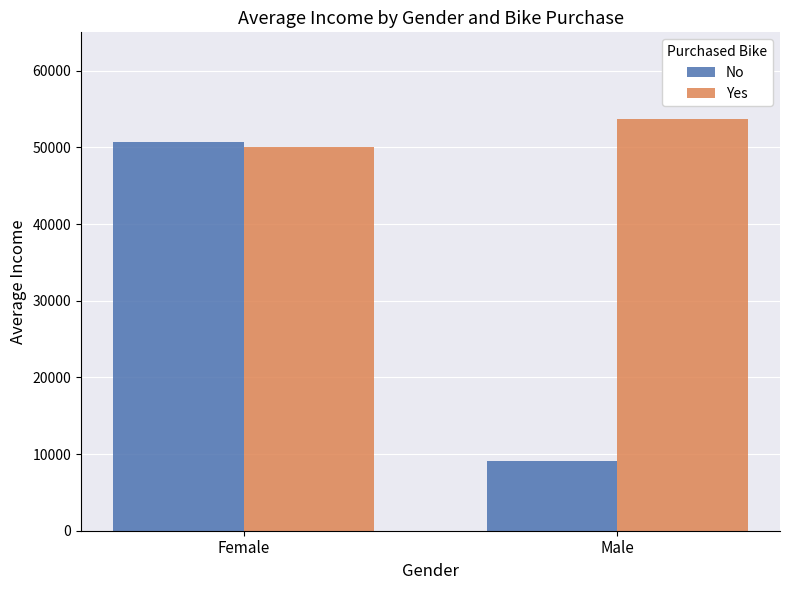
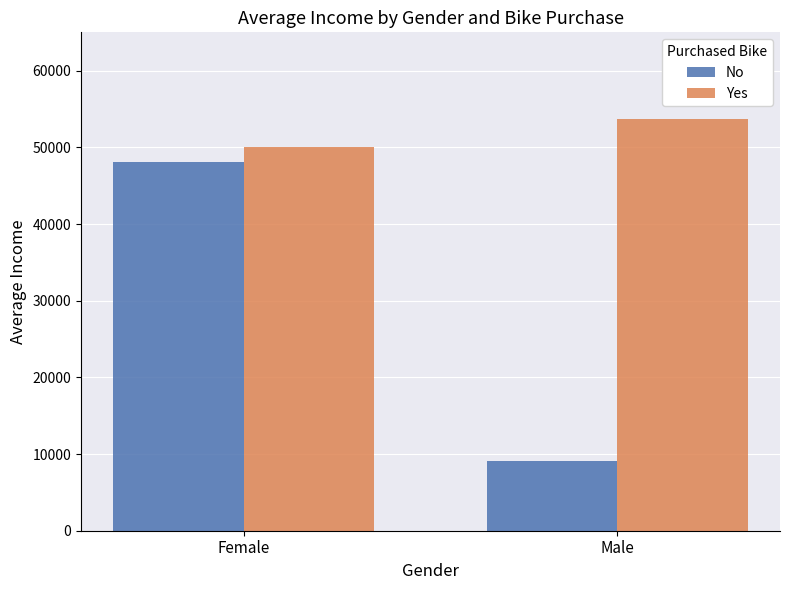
  {
    "No": {
-     "Female": 51000,
+     "Female": 48000,
      "Male": 9000
    },
    "Yes": {
      "Female": 50000,
      "Male": 54000
    }
  }
